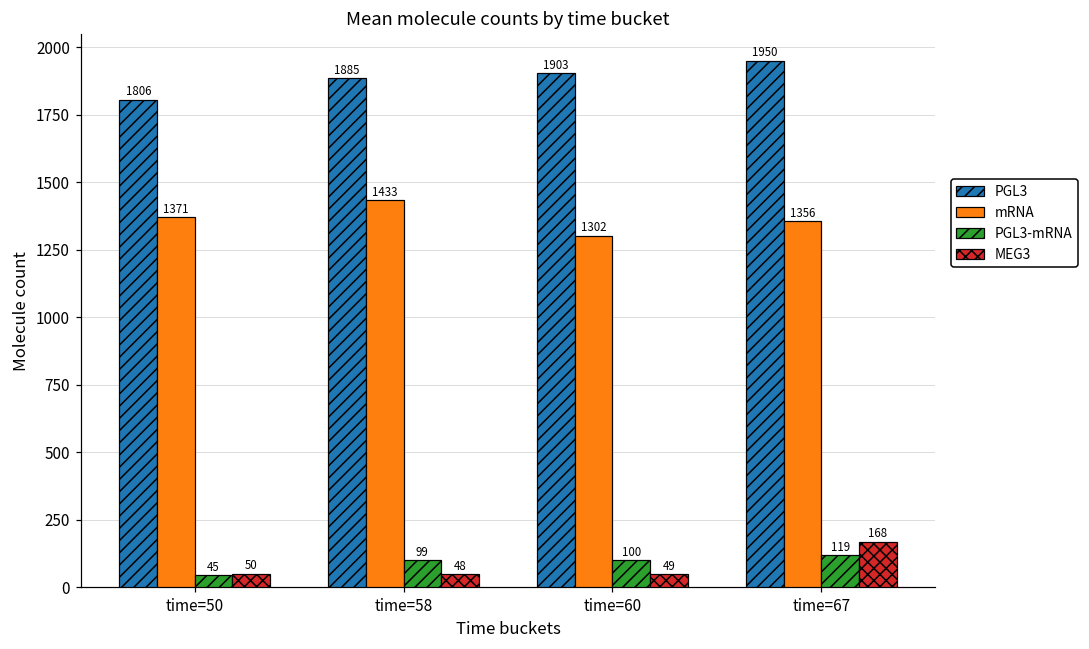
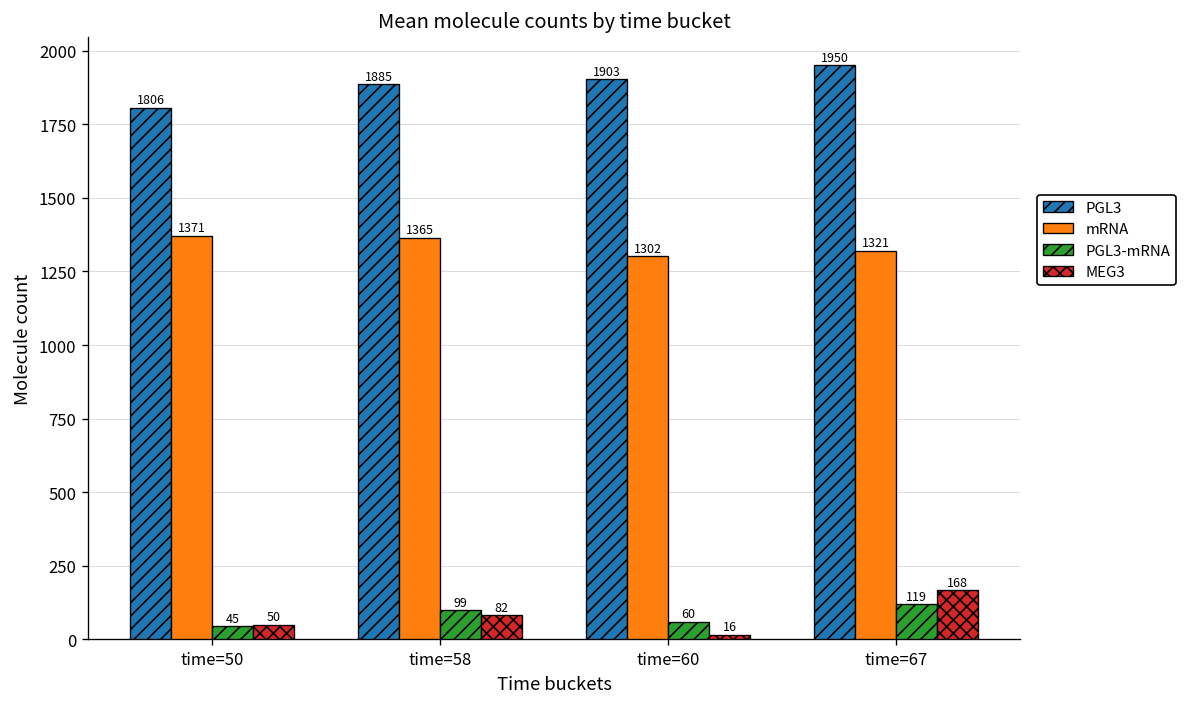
  {
    "PGL3": {
      "time=50": 1806,
      "time=58": 1885,
      "time=60": 1903,
      "time=67": 1950
    },
    "mRNA": {
      "time=50": 1371,
-     "time=58": 1433,
+     "time=58": 1365,
      "time=60": 1302,
-     "time=67": 1356
+     "time=67": 1321
    },
    "PGL3-mRNA": {
      "time=50": 45,
      "time=58": 99,
-     "time=60": 100,
+     "time=60": 60,
      "time=67": 119
    },
    "MEG3": {
      "time=50": 50,
-     "time=58": 48,
-     "time=60": 49,
+     "time=58": 82,
+     "time=60": 16,
      "time=67": 168
    }
  }
